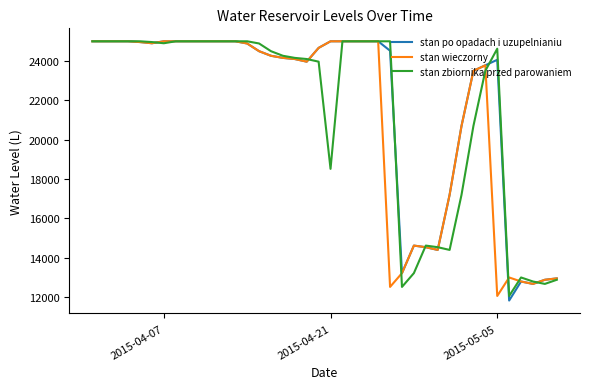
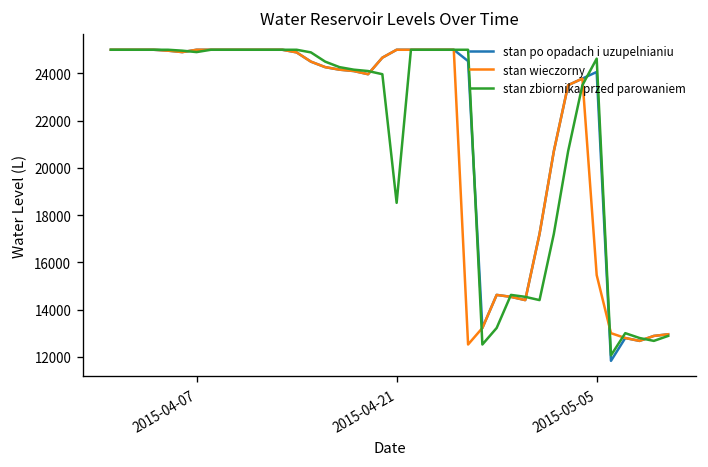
  {
    "stan po opadach i uzupelnianiu": {
      "2015-05-05": 24100
    },
    "stan wieczorny": {
-     "2015-05-05": 12100
+     "2015-05-05": 15500
    },
    "stan zbiornika przed parowaniem": {
      "2015-04-21": 18500,
      "2015-05-05": 24600
    }
  }
